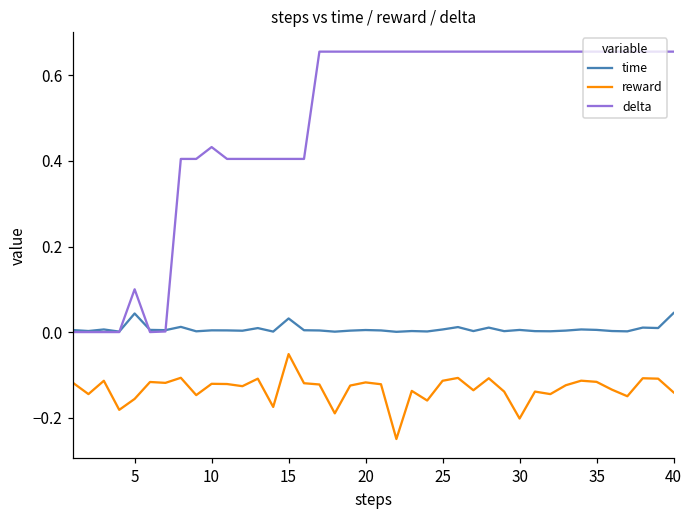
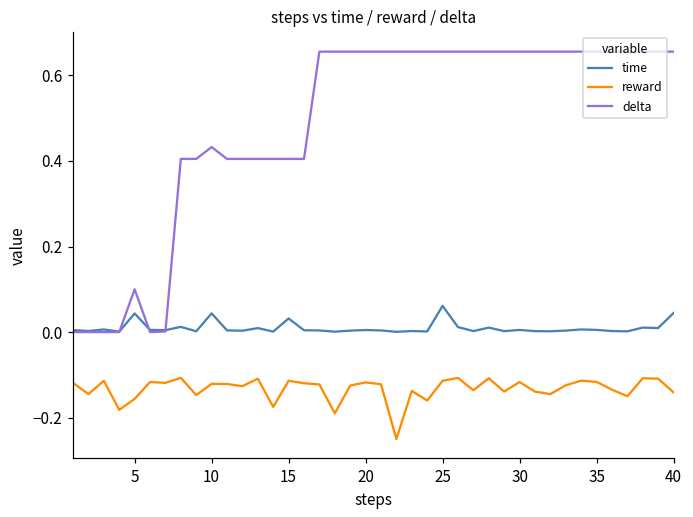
  {
    "time": {
      "5": 0.04,
-     "10": 0.00,
+     "10": 0.04,
      "15": 0.03,
      "20": 0.00,
-     "25": 0.01,
+     "25": 0.06,
      "30": 0.00,
      "35": 0.01,
      "40": 0.04
    },
    "reward": {
      "5": -0.16,
      "10": -0.12,
-     "15": -0.05,
+     "15": -0.11,
      "20": -0.12,
      "25": -0.11,
-     "30": -0.20,
+     "30": -0.12,
      "35": -0.12,
      "40": -0.14
    },
    "delta": {
      "5": 0.10,
      "10": 0.43,
      "15": 0.40,
      "20": 0.66,
      "25": 0.66,
      "30": 0.66,
      "40": 0.66
    }
  }
